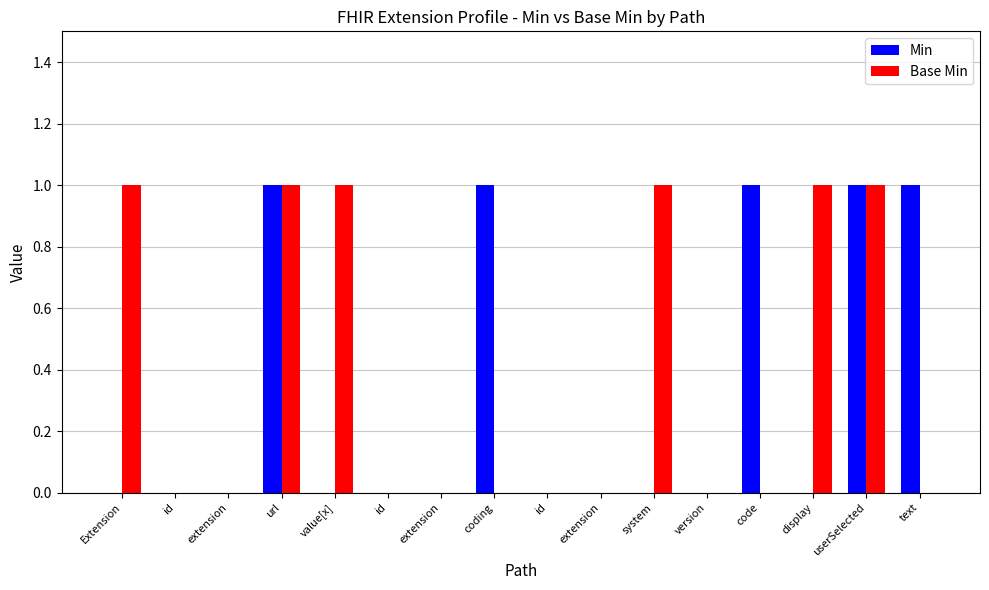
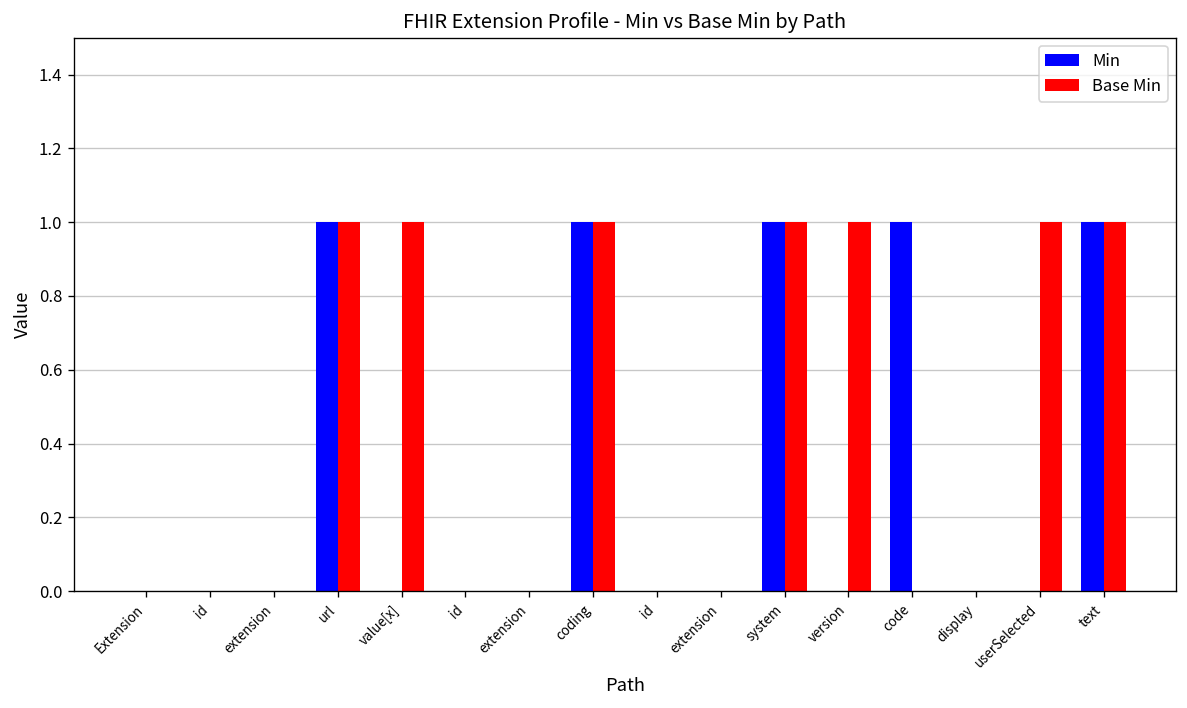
  {
    "Min": {
      "Extension": 0,
      "url": 1,
      "value[x]": 0,
      "coding": 1,
-     "system": 0,
+     "system": 1,
      "version": 0,
      "code": 1,
      "display": 0,
-     "userSelected": 1,
+     "userSelected": 0,
      "text": 1
    },
    "Base Min": {
-     "Extension": 1,
+     "Extension": 0,
      "url": 1,
      "value[x]": 1,
-     "coding": 0,
+     "coding": 1,
      "system": 1,
-     "version": 0,
+     "version": 1,
      "code": 0,
-     "display": 1,
+     "display": 0,
      "userSelected": 1,
-     "text": 0
+     "text": 1
    }
  }
